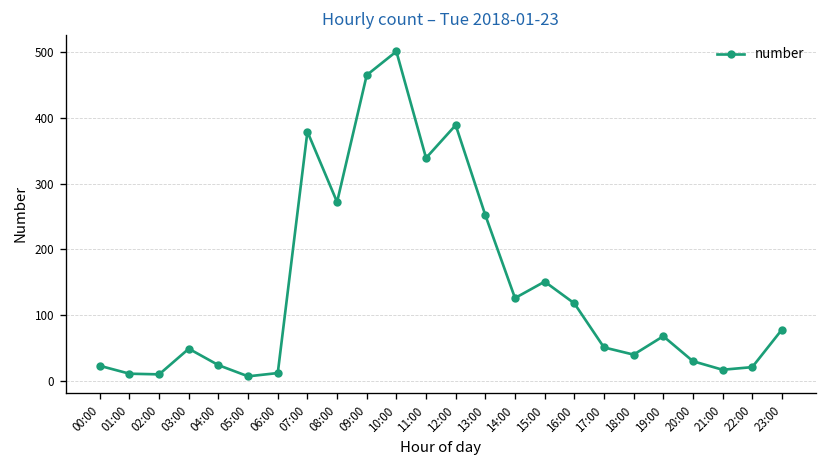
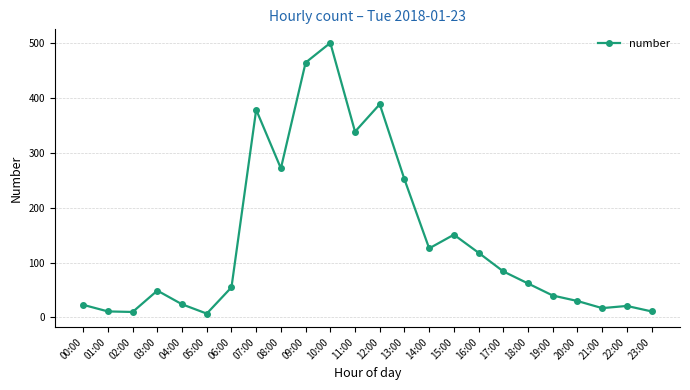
  {
    "00:00": 20,
    "01:00": 10,
    "02:00": 10,
    "03:00": 50,
    "04:00": 20,
    "05:00": 10,
-   "06:00": 10,
+   "06:00": 60,
    "07:00": 380,
    "08:00": 270,
    "09:00": 470,
    "10:00": 500,
    "11:00": 340,
    "12:00": 390,
    "13:00": 250,
    "14:00": 130,
    "15:00": 150,
    "16:00": 120,
-   "17:00": 50,
-   "18:00": 40,
-   "19:00": 70,
+   "17:00": 80,
+   "18:00": 60,
+   "19:00": 40,
    "20:00": 30,
    "21:00": 20,
    "22:00": 20,
-   "23:00": 80
+   "23:00": 10
  }
